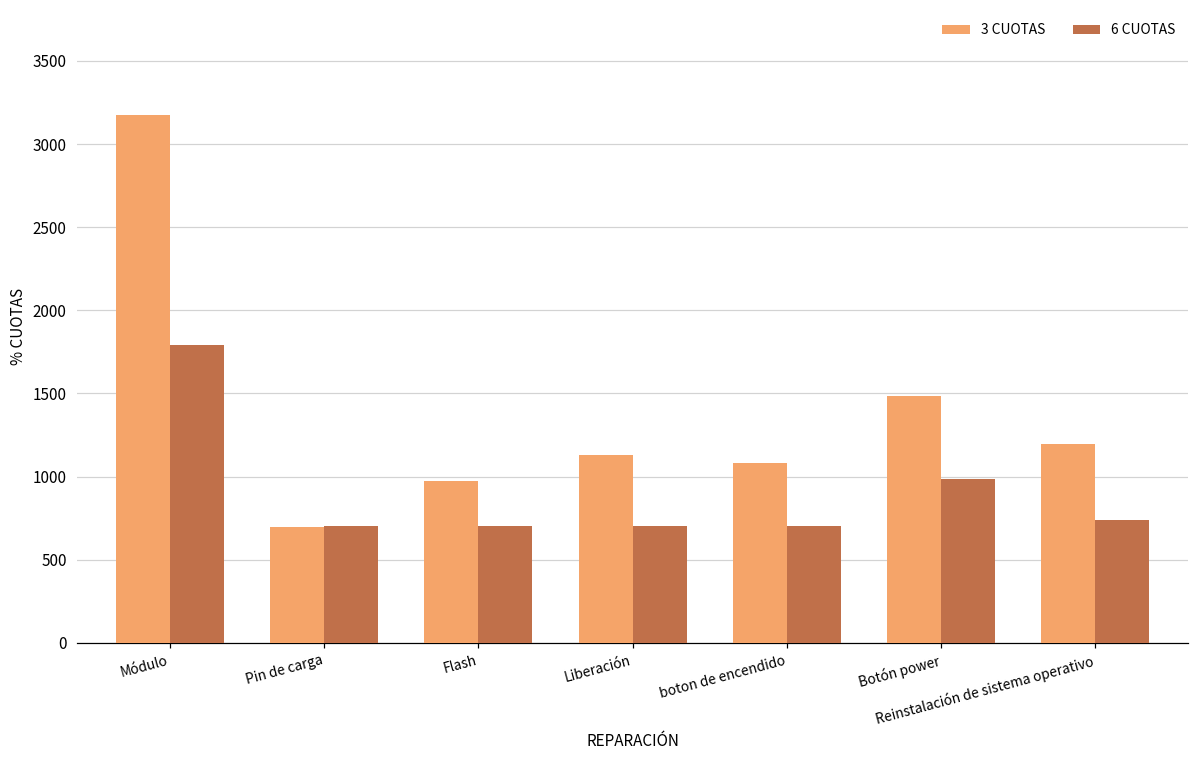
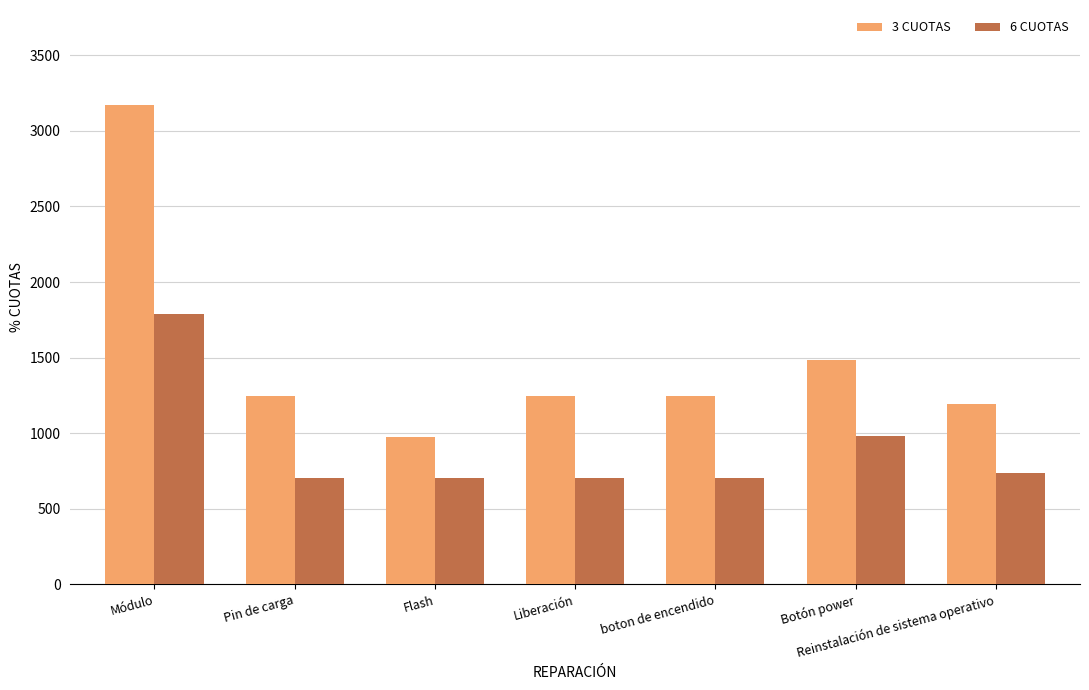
  {
    "3 CUOTAS": {
      "Módulo": 3170,
-     "Pin de carga": 700,
+     "Pin de carga": 1240,
      "Flash": 970,
-     "Liberación": 1130,
-     "boton de encendido": 1080,
+     "Liberación": 1240,
+     "boton de encendido": 1240,
      "Botón power": 1490,
      "Reinstalación de sistema operativo": 1190
    },
    "6 CUOTAS": {
      "Módulo": 1790,
      "Pin de carga": 700,
      "Flash": 700,
      "Liberación": 700,
      "boton de encendido": 700,
      "Botón power": 980,
      "Reinstalación de sistema operativo": 740
    }
  }
